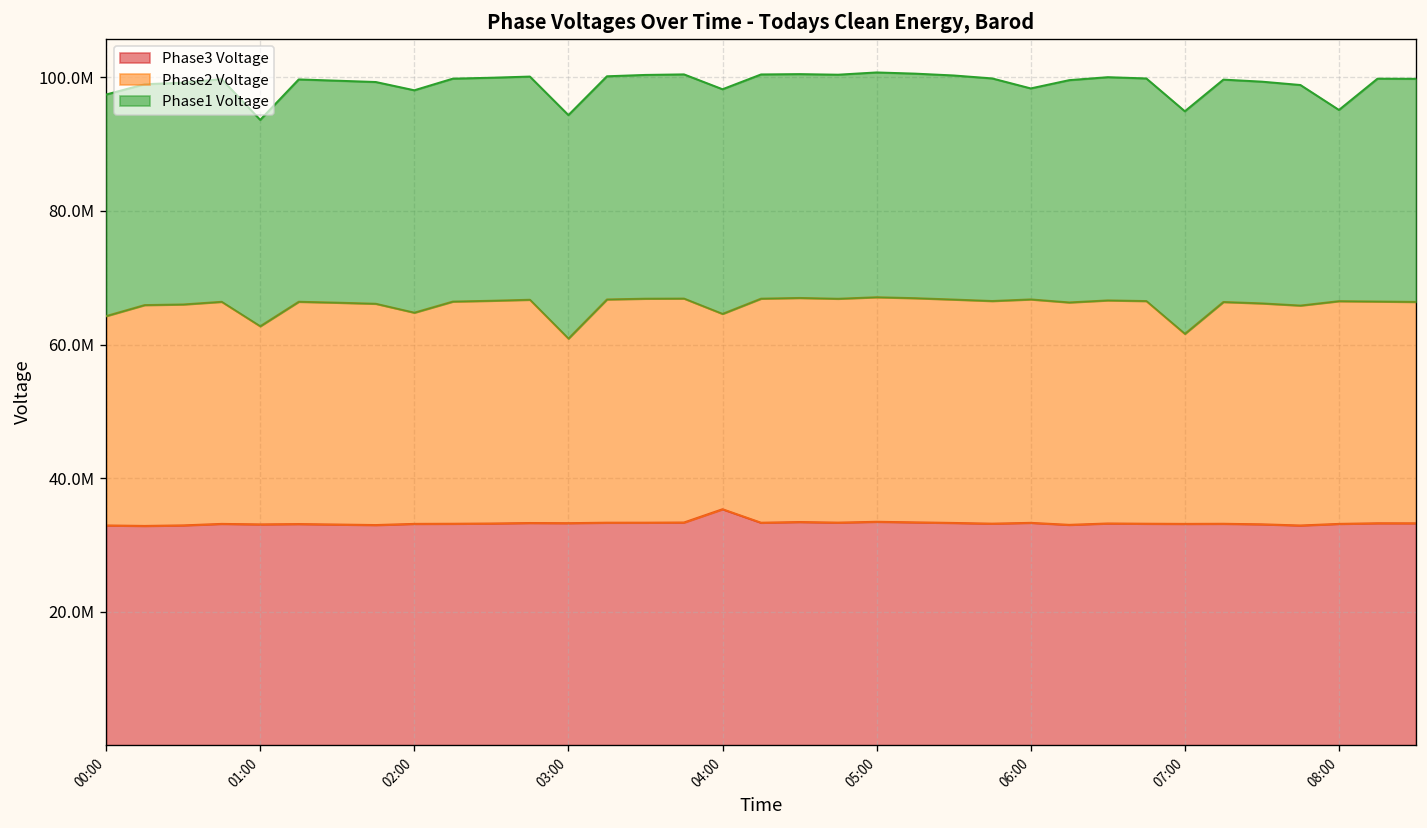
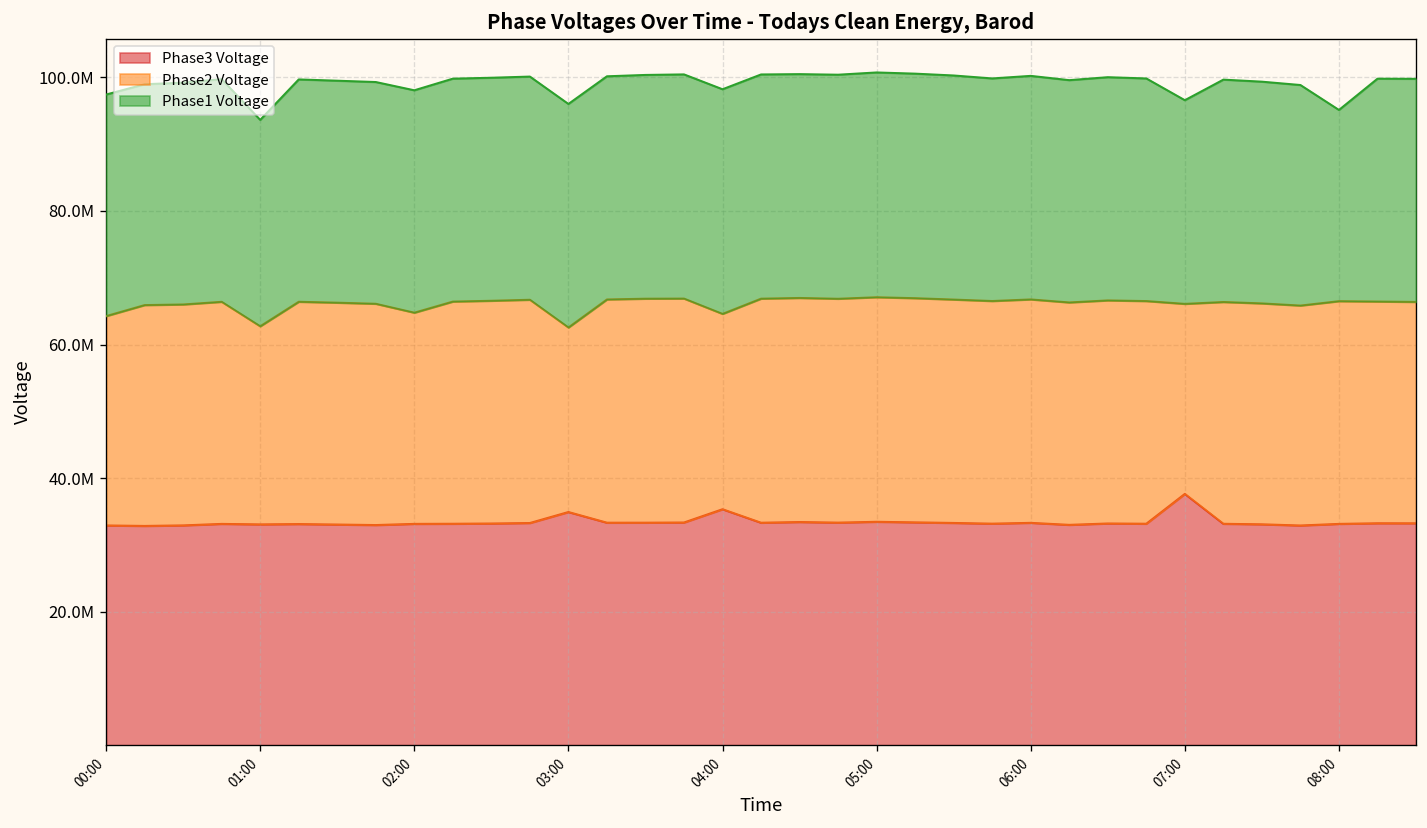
  {
    "Phase3 Voltage": {
      "00:00": 33000000,
      "01:00": 33000000,
      "02:00": 33000000,
-     "03:00": 33000000,
+     "03:00": 35000000,
      "04:00": 35000000,
      "05:00": 33000000,
      "06:00": 33000000,
-     "07:00": 33000000,
+     "07:00": 38000000,
      "08:00": 33000000
    },
    "Phase2 Voltage": {
      "00:00": 31000000,
      "01:00": 30000000,
      "02:00": 32000000,
      "03:00": 28000000,
      "04:00": 29000000,
      "05:00": 34000000,
      "06:00": 33000000,
      "07:00": 28000000,
      "08:00": 33000000
    },
    "Phase1 Voltage": {
      "00:00": 33000000,
      "02:00": 33000000,
      "03:00": 33000000,
      "04:00": 34000000,
      "05:00": 34000000,
-     "06:00": 32000000,
-     "07:00": 33000000,
+     "06:00": 33000000,
+     "07:00": 30000000,
      "08:00": 29000000
    }
  }
